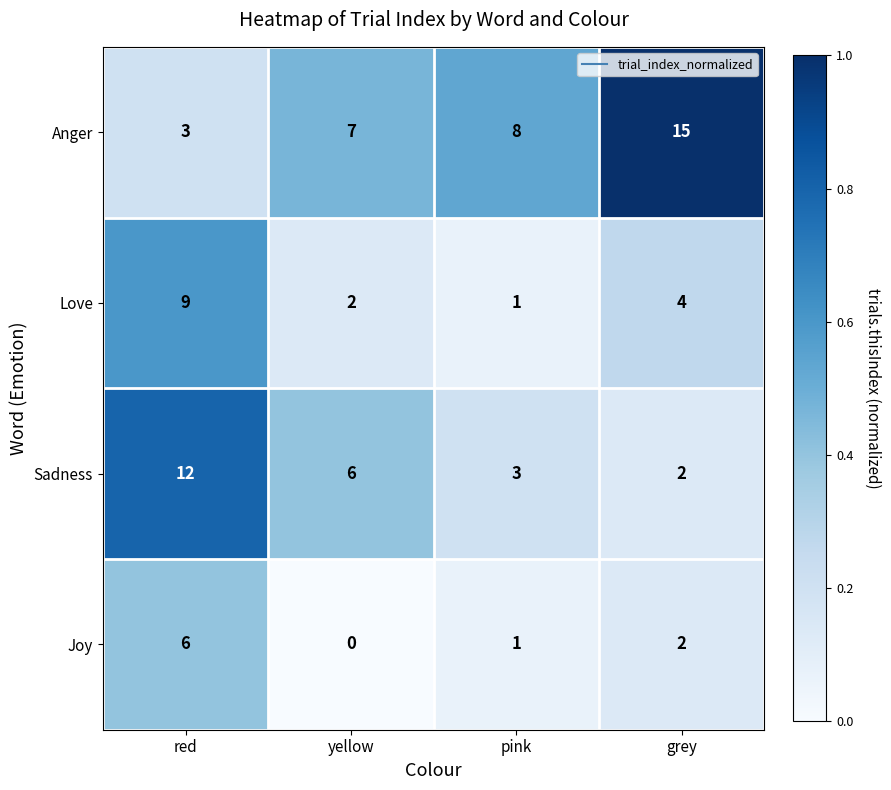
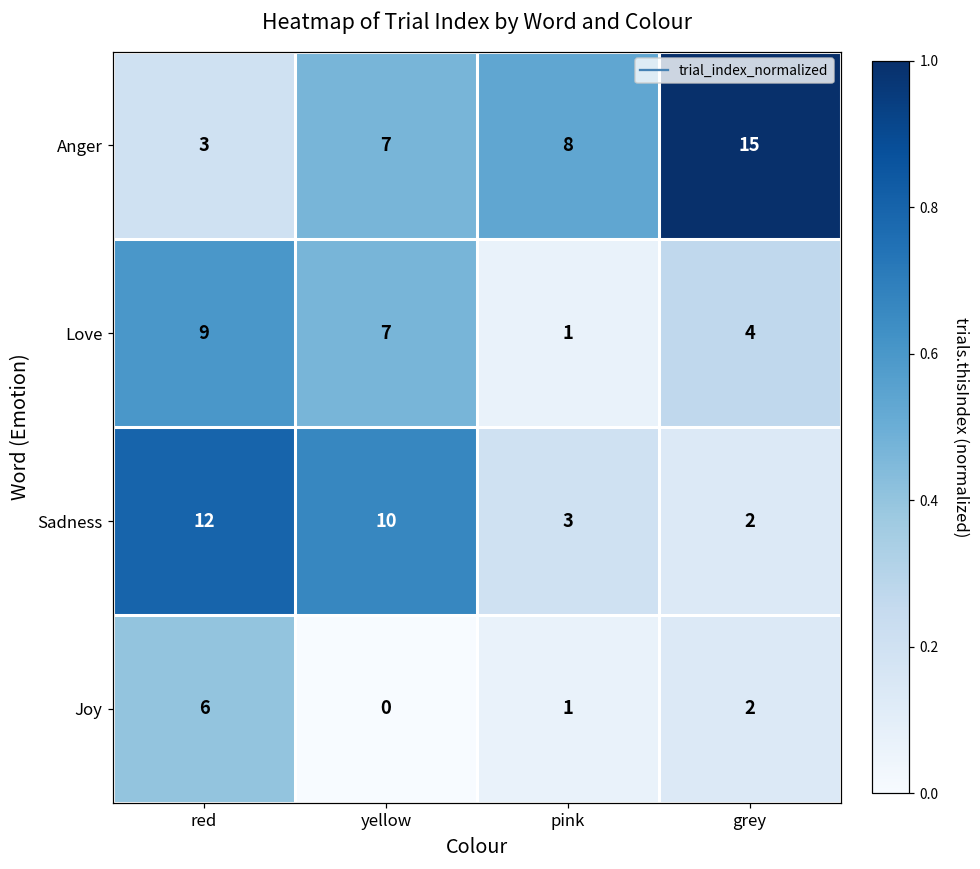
  {
    "Anger": {
      "red": 3,
      "yellow": 7,
      "pink": 8,
      "grey": 15
    },
    "Love": {
      "red": 9,
-     "yellow": 2,
+     "yellow": 7,
      "pink": 1,
      "grey": 4
    },
    "Sadness": {
      "red": 12,
-     "yellow": 6,
+     "yellow": 10,
      "pink": 3,
      "grey": 2
    },
    "Joy": {
      "red": 6,
      "yellow": 0,
      "pink": 1,
      "grey": 2
    }
  }
